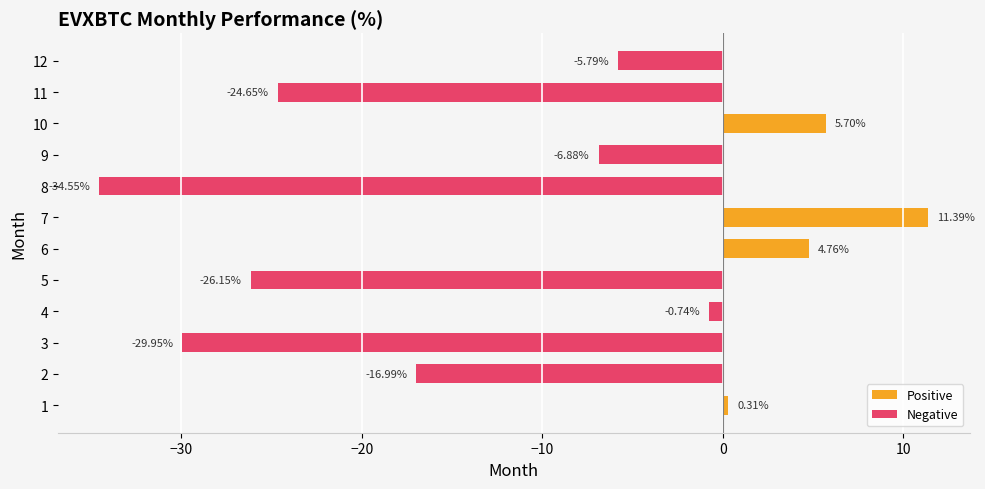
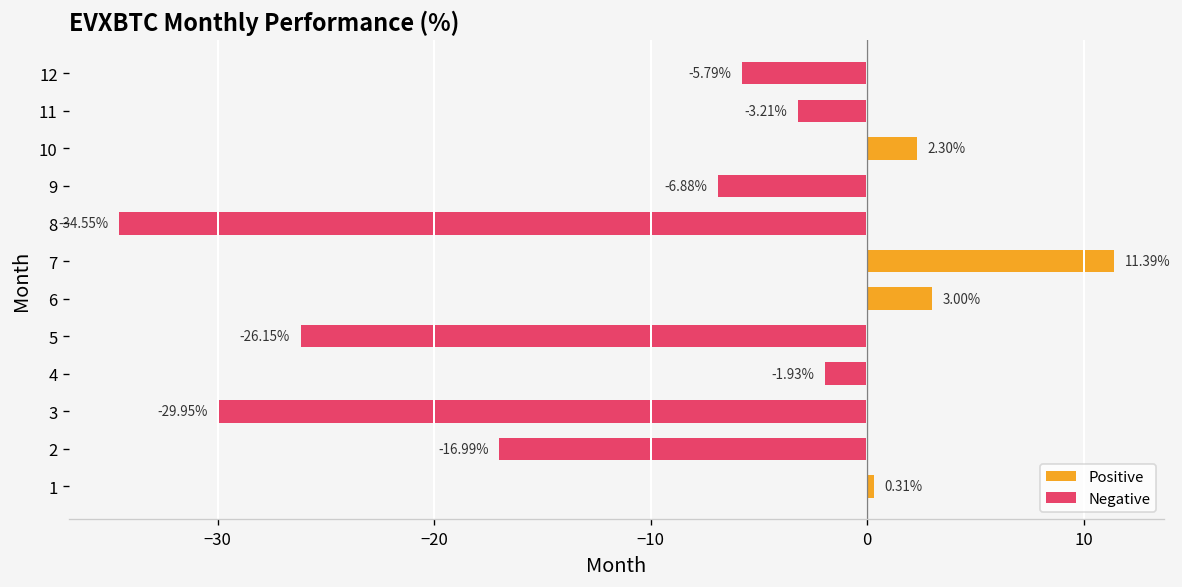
  {
    "12": "-5.79%",
-   "11": "-24.65%",
-   "10": "5.70%",
+   "11": "-3.21%",
+   "10": "2.30%",
    "9": "-6.88%",
    "8": "-34.55%",
    "7": "11.39%",
-   "6": "4.76%",
+   "6": "3.00%",
    "5": "-26.15%",
-   "4": "-0.74%",
+   "4": "-1.93%",
    "3": "-29.95%",
    "2": "-16.99%",
    "1": "0.31%"
  }
